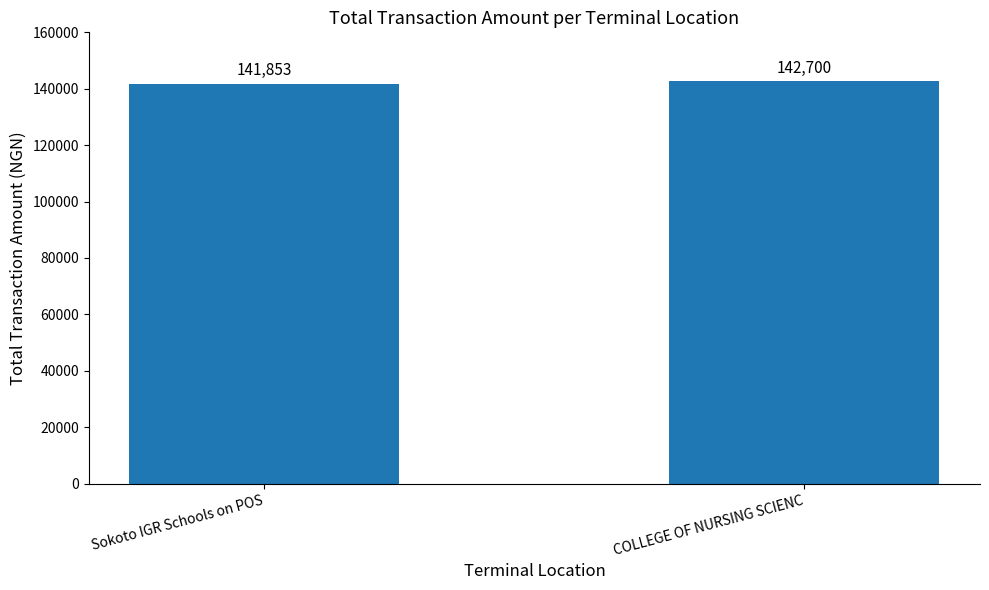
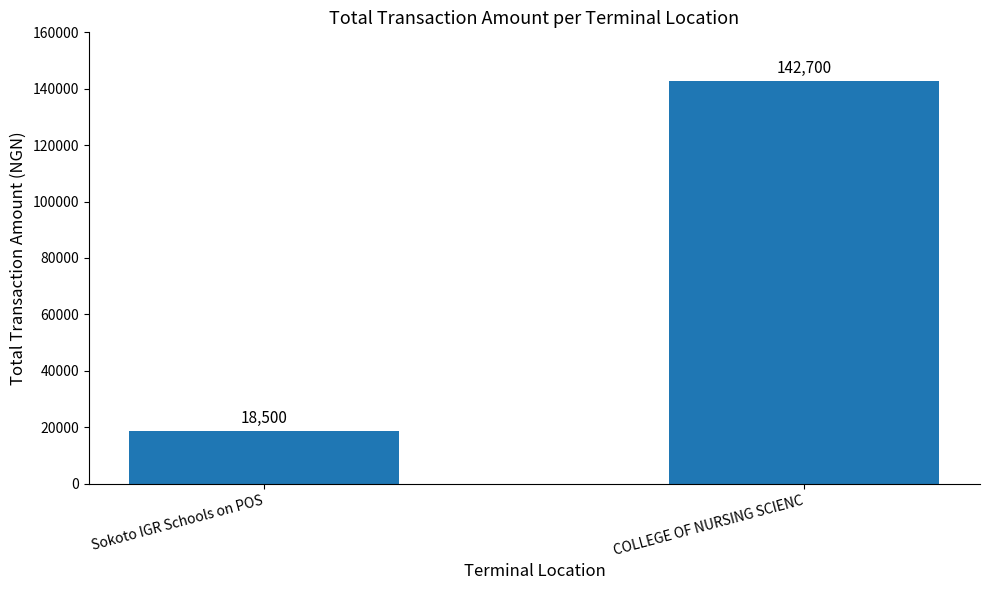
  {
-   "Sokoto IGR Schools on POS": "141,853",
+   "Sokoto IGR Schools on POS": "18,500",
    "COLLEGE OF NURSING SCIENC": "142,700"
  }
